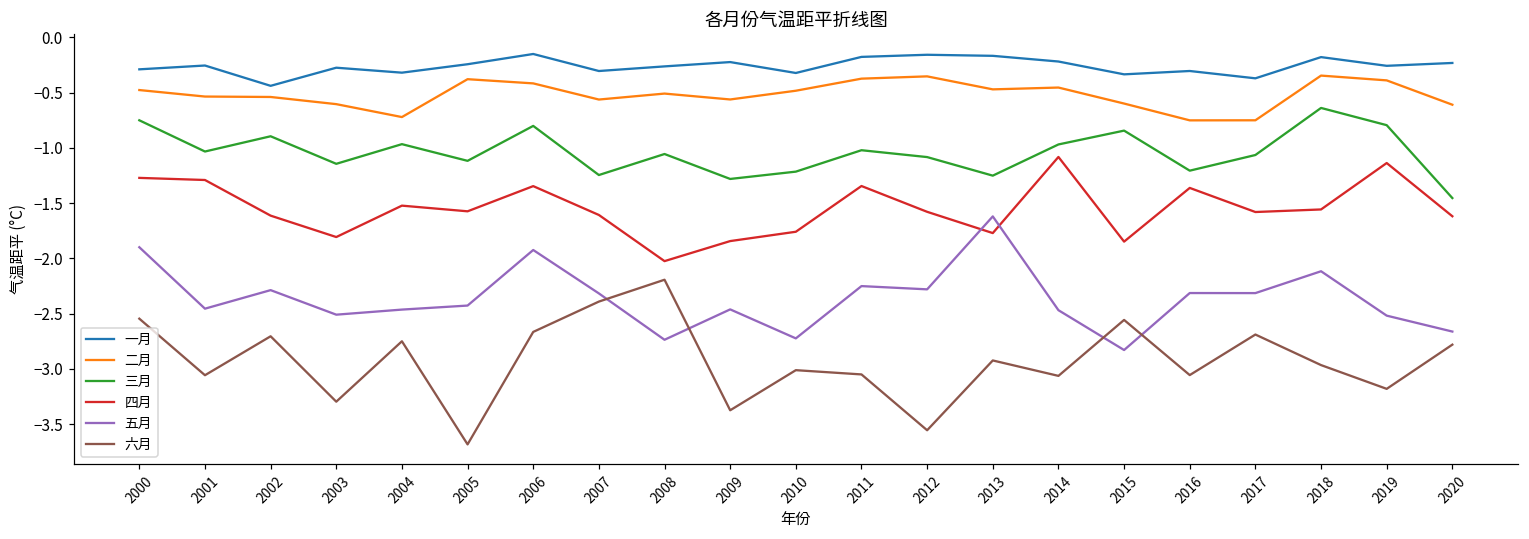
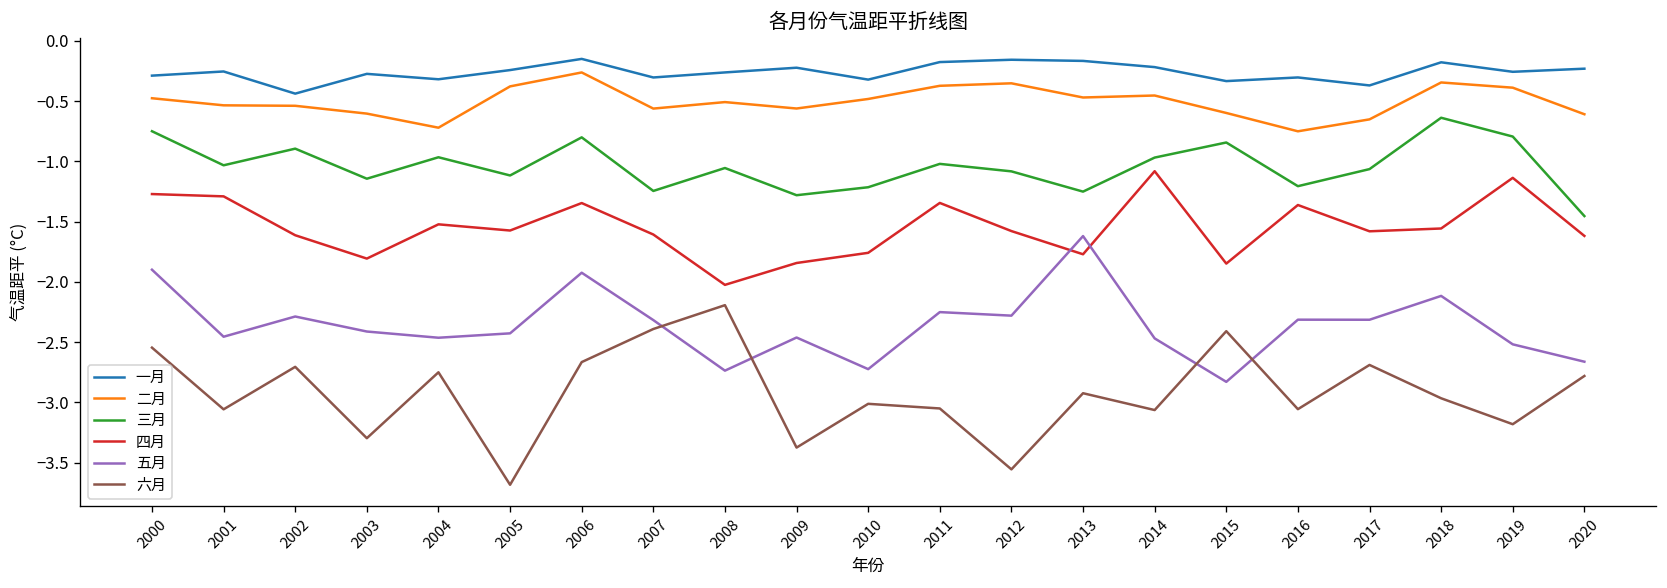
  {
    "一月": {
      "2000": -0.29,
      "2001": -0.25,
      "2002": -0.44,
      "2003": -0.27,
      "2004": -0.32,
      "2005": -0.24,
      "2006": -0.15,
      "2007": -0.30,
      "2008": -0.26,
      "2009": -0.22,
      "2010": -0.32,
      "2011": -0.18,
      "2012": -0.16,
      "2013": -0.17,
      "2014": -0.22,
      "2015": -0.33,
      "2016": -0.30,
      "2017": -0.37,
      "2018": -0.18,
      "2019": -0.26,
      "2020": -0.23
    },
    "二月": {
      "2000": -0.48,
      "2001": -0.54,
      "2002": -0.54,
      "2003": -0.60,
      "2004": -0.72,
      "2005": -0.38,
-     "2006": -0.42,
+     "2006": -0.26,
      "2007": -0.56,
      "2008": -0.51,
      "2009": -0.56,
      "2010": -0.48,
      "2011": -0.37,
      "2012": -0.35,
      "2013": -0.47,
      "2014": -0.45,
      "2015": -0.60,
      "2016": -0.75,
-     "2017": -0.75,
+     "2017": -0.65,
      "2018": -0.35,
      "2019": -0.39,
      "2020": -0.61
    },
    "三月": {
      "2000": -0.75,
      "2001": -1.03,
      "2002": -0.89,
      "2003": -1.14,
      "2004": -0.97,
      "2005": -1.12,
      "2006": -0.80,
      "2007": -1.25,
      "2008": -1.06,
      "2009": -1.28,
      "2010": -1.21,
      "2011": -1.02,
      "2012": -1.08,
      "2013": -1.25,
      "2014": -0.97,
      "2015": -0.84,
      "2016": -1.21,
      "2017": -1.06,
      "2018": -0.64,
      "2019": -0.79,
      "2020": -1.45
    },
    "四月": {
      "2000": -1.27,
      "2001": -1.29,
      "2002": -1.61,
      "2003": -1.81,
      "2004": -1.52,
      "2005": -1.57,
      "2006": -1.35,
      "2007": -1.61,
      "2008": -2.02,
      "2009": -1.84,
      "2010": -1.76,
      "2011": -1.35,
      "2012": -1.58,
      "2013": -1.77,
      "2014": -1.08,
      "2015": -1.85,
      "2016": -1.36,
      "2017": -1.58,
      "2018": -1.56,
      "2019": -1.14,
      "2020": -1.62
    },
    "五月": {
      "2000": -1.90,
      "2001": -2.46,
      "2002": -2.29,
-     "2003": -2.51,
+     "2003": -2.41,
      "2004": -2.46,
      "2005": -2.43,
      "2006": -1.92,
      "2007": -2.32,
      "2008": -2.74,
      "2009": -2.46,
      "2010": -2.72,
      "2011": -2.25,
      "2012": -2.28,
      "2013": -1.62,
      "2014": -2.47,
      "2015": -2.83,
      "2016": -2.31,
      "2017": -2.31,
      "2018": -2.12,
      "2019": -2.52,
      "2020": -2.66
    },
    "六月": {
      "2000": -2.55,
      "2001": -3.06,
      "2002": -2.71,
      "2003": -3.30,
      "2004": -2.75,
      "2005": -3.68,
      "2006": -2.67,
      "2007": -2.39,
      "2008": -2.19,
      "2009": -3.37,
      "2010": -3.01,
      "2011": -3.05,
      "2012": -3.56,
      "2013": -2.92,
      "2014": -3.06,
-     "2015": -2.56,
+     "2015": -2.41,
      "2016": -3.06,
      "2017": -2.69,
      "2018": -2.97,
      "2019": -3.18,
      "2020": -2.78
    }
  }
